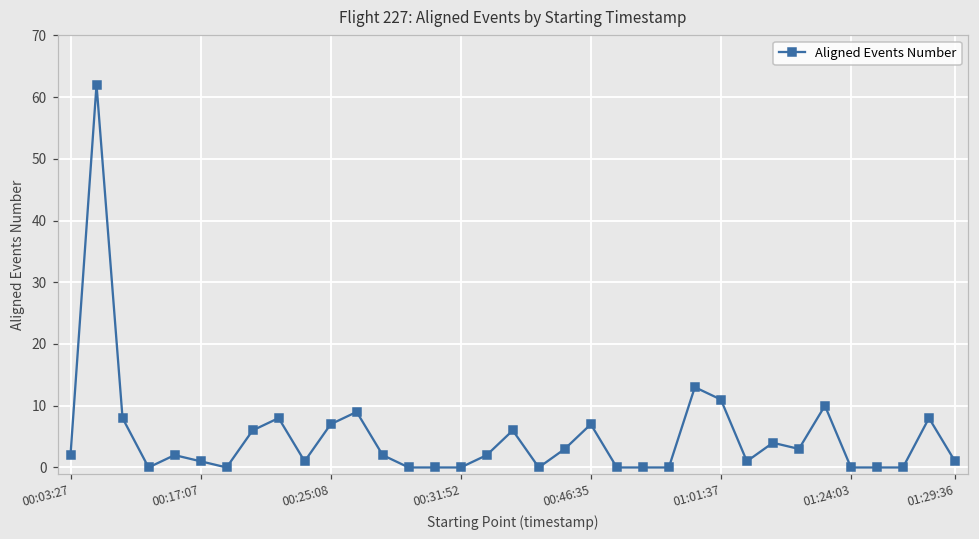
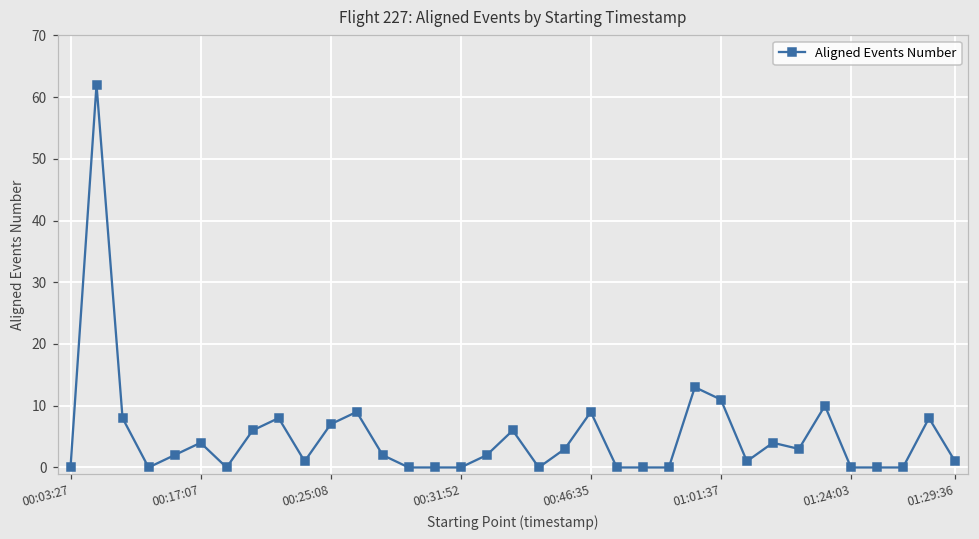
  {
-   "00:03:27": 2,
-   "00:17:07": 1,
+   "00:03:27": 0,
+   "00:17:07": 4,
    "00:25:08": 7,
    "00:31:52": 0,
-   "00:46:35": 7,
+   "00:46:35": 9,
    "01:01:37": 11,
    "01:24:03": 0,
    "01:29:36": 1
  }
